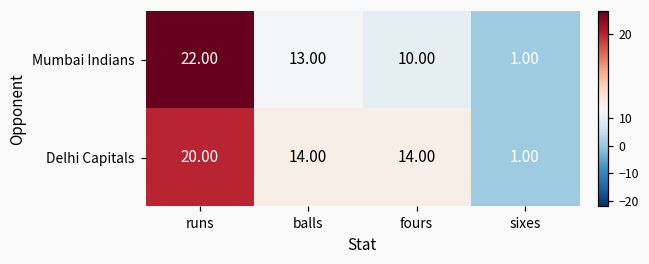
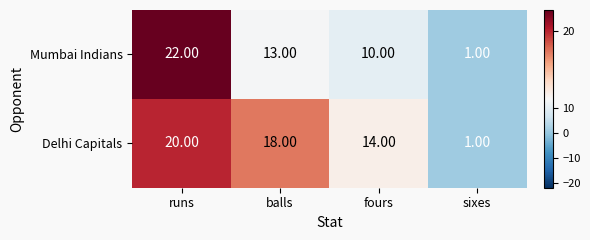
  {
    "Mumbai Indians": {
      "runs": 22.00,
      "balls": 13.00,
      "fours": 10.00,
      "sixes": 1.00
    },
    "Delhi Capitals": {
      "runs": 20.00,
-     "balls": 14.00,
+     "balls": 18.00,
      "fours": 14.00,
      "sixes": 1.00
    }
  }
